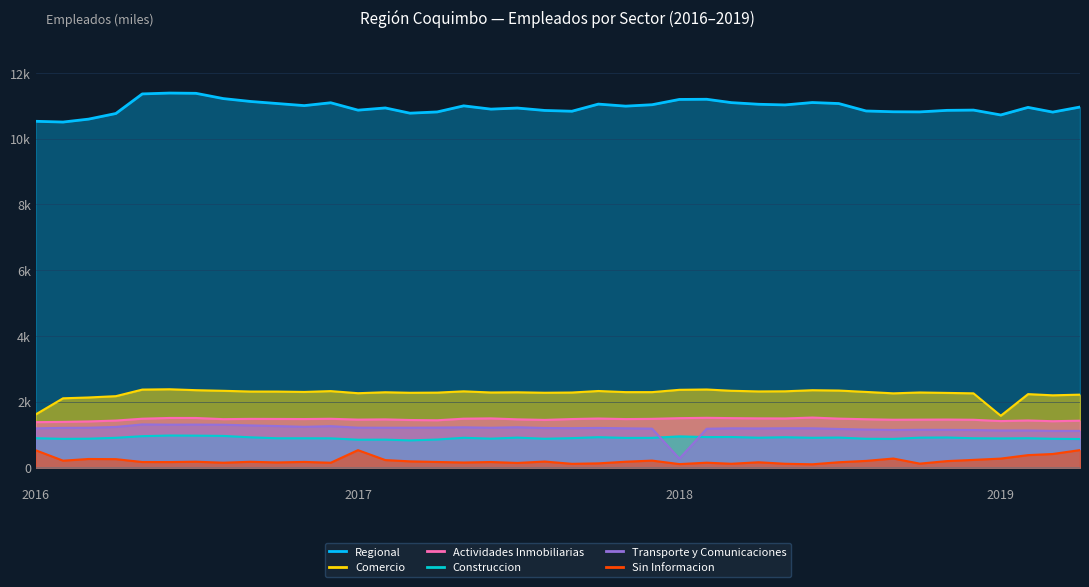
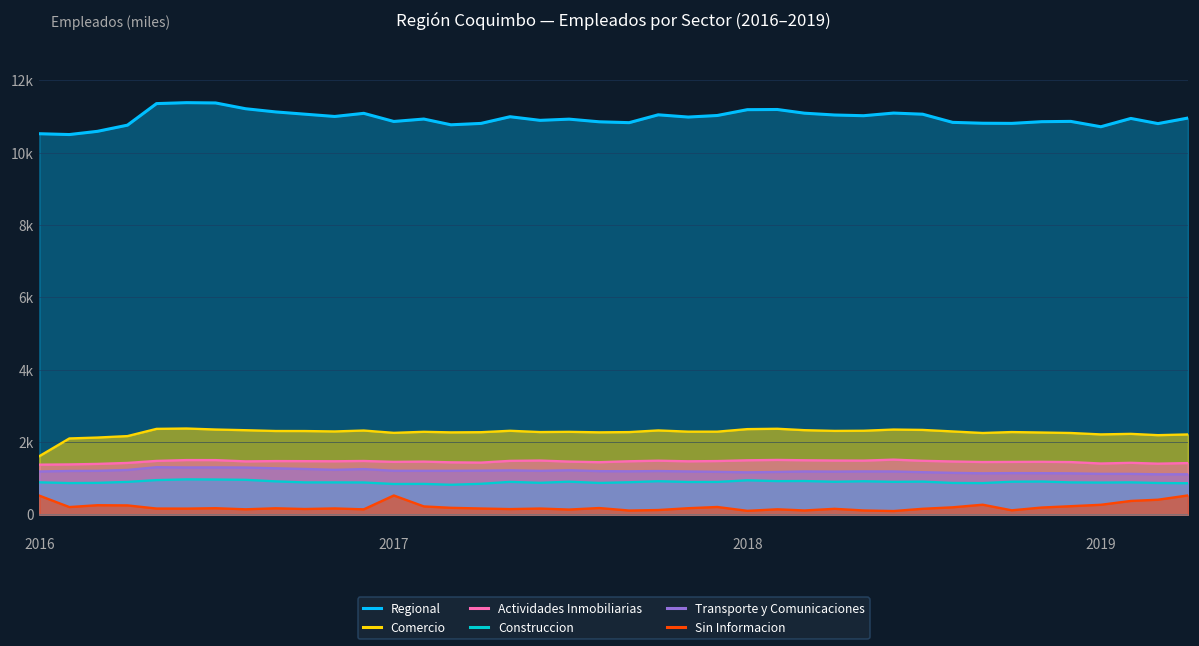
  {
    "Comercio": {
      "2016": 1600,
      "2017": 2300,
      "2018": 2400,
-     "2019": 1600
+     "2019": 2200
    },
    "Actividades Inmobiliarias": {
      "2016": 1400,
      "2017": 1500,
      "2018": 1500,
      "2019": 1400
    },
    "Transporte y Comunicaciones": {
      "2016": 1200,
      "2017": 1200,
-     "2018": 300,
+     "2018": 1200,
      "2019": 1100
    },
    "Sin Informacion": {
      "2016": 500,
      "2017": 500,
      "2018": 100,
      "2019": 300
    }
  }
